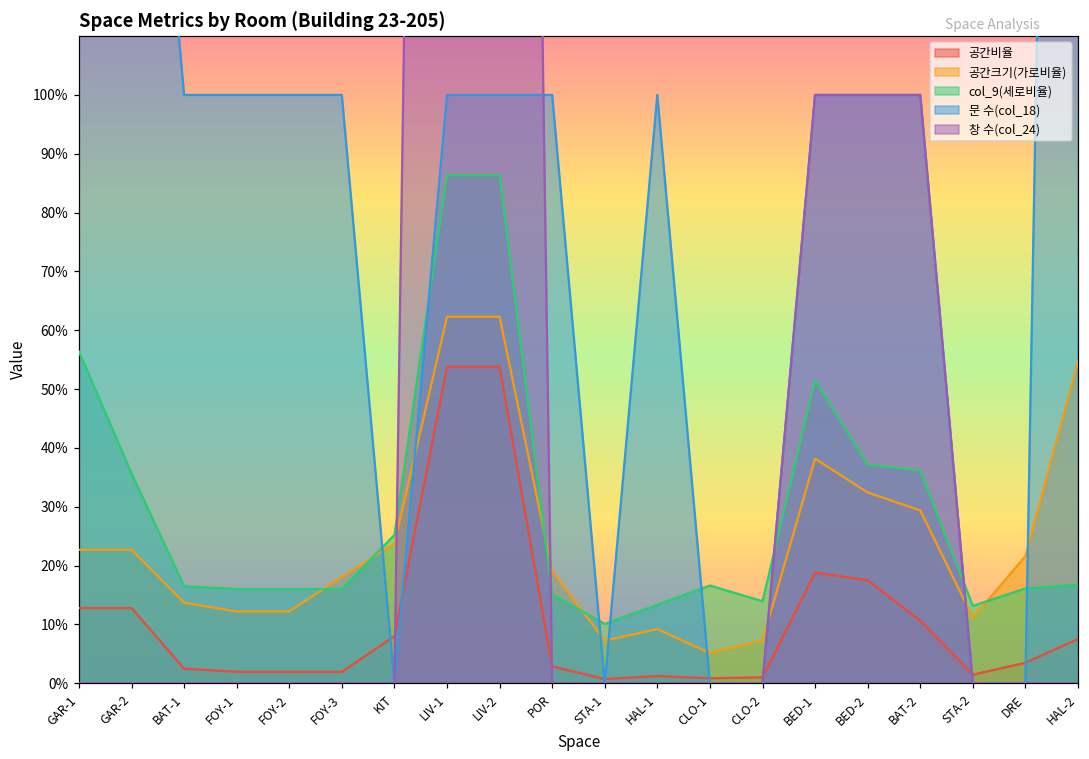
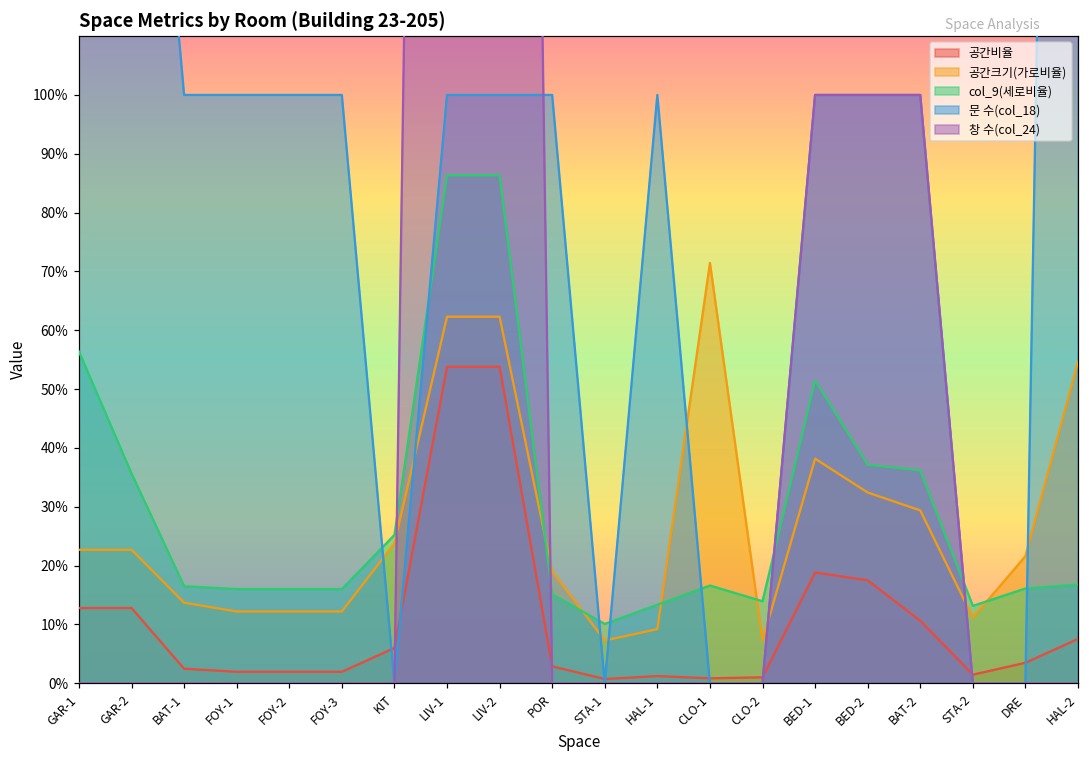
  {
    "공간비율": {
      "GAR-1": "13%",
      "GAR-2": "13%",
      "BAT-1": "2%",
      "FOY-1": "2%",
      "FOY-2": "2%",
      "FOY-3": "2%",
-     "KIT": "8%",
+     "KIT": "6%",
      "LIV-1": "54%",
      "LIV-2": "54%",
      "POR": "3%",
      "STA-1": "1%",
      "HAL-1": "1%",
      "CLO-1": "1%",
      "CLO-2": "1%",
      "BED-1": "19%",
      "BED-2": "18%",
      "BAT-2": "11%",
      "STA-2": "1%",
      "DRE": "3%",
      "HAL-2": "8%"
    },
    "공간크기(가로비율)": {
      "GAR-1": "23%",
      "GAR-2": "23%",
      "BAT-1": "14%",
      "FOY-1": "12%",
      "FOY-2": "12%",
-     "FOY-3": "18%",
+     "FOY-3": "12%",
      "KIT": "24%",
      "LIV-1": "62%",
      "LIV-2": "62%",
      "POR": "19%",
      "STA-1": "7%",
      "HAL-1": "9%",
-     "CLO-1": "5%",
+     "CLO-1": "71%",
      "CLO-2": "7%",
      "BED-1": "38%",
      "BED-2": "32%",
      "BAT-2": "29%",
      "STA-2": "11%",
      "DRE": "22%",
      "HAL-2": "55%"
    },
    "col_9(세로비율)": {
      "GAR-1": "56%",
      "GAR-2": "36%",
      "BAT-1": "17%",
      "FOY-1": "16%",
      "FOY-2": "16%",
      "FOY-3": "16%",
      "KIT": "25%",
      "LIV-1": "86%",
      "LIV-2": "86%",
      "POR": "15%",
      "STA-1": "10%",
      "HAL-1": "13%",
      "CLO-1": "17%",
      "CLO-2": "14%",
      "BED-1": "51%",
      "BED-2": "37%",
      "BAT-2": "36%",
      "STA-2": "13%",
      "DRE": "16%",
      "HAL-2": "17%"
    },
    "문 수(col_18)": {
      "BAT-1": "100%",
      "FOY-1": "100%",
      "FOY-2": "100%",
      "FOY-3": "100%",
      "LIV-1": "100%",
      "LIV-2": "100%",
      "POR": "100%",
      "HAL-1": "100%"
    },
    "창 수(col_24)": {
      "GAR-1": "0%",
      "GAR-2": "0%",
      "BAT-1": "0%",
      "FOY-1": "0%",
      "FOY-2": "0%",
      "FOY-3": "0%",
      "POR": "0%",
      "HAL-1": "0%",
      "HAL-2": "0%"
    }
  }
